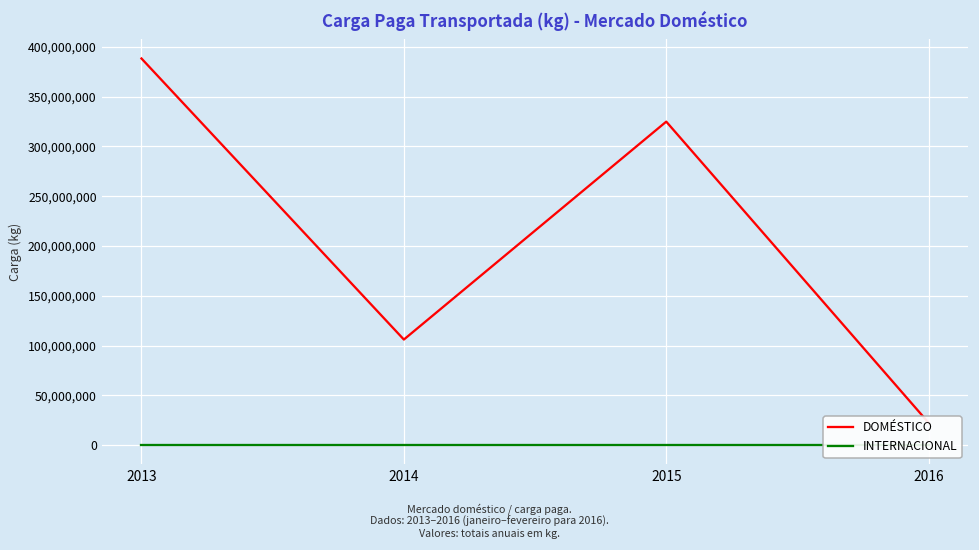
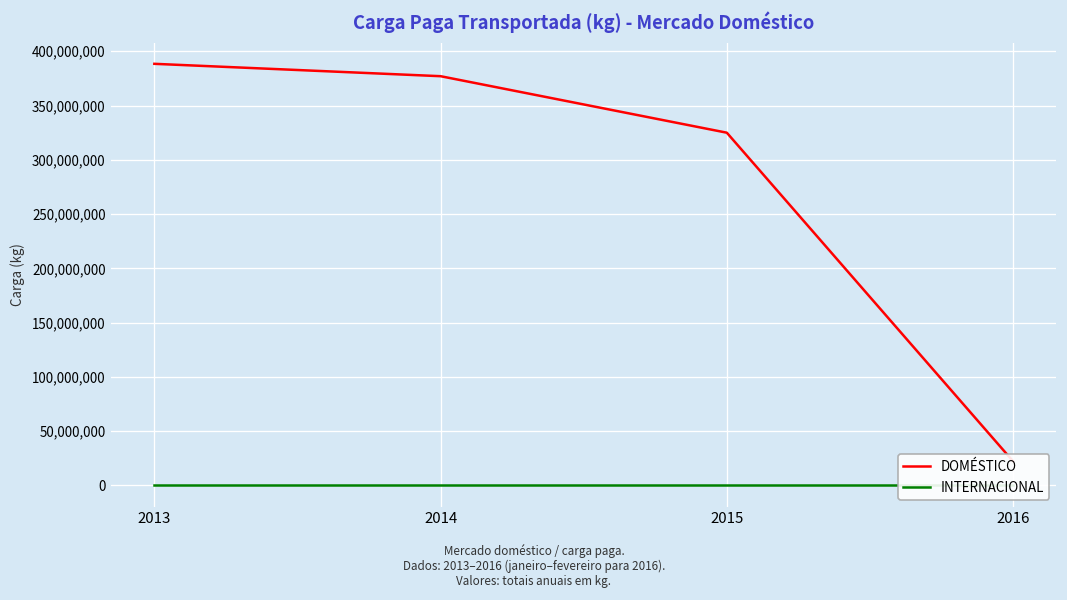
  {
    "DOMÉSTICO": {
      "2013": "390,000,000",
-     "2014": "110,000,000",
+     "2014": "380,000,000",
      "2015": "320,000,000"
    },
    "INTERNACIONAL": {
      "2013": "0",
      "2014": "0",
      "2015": "0"
    }
  }
